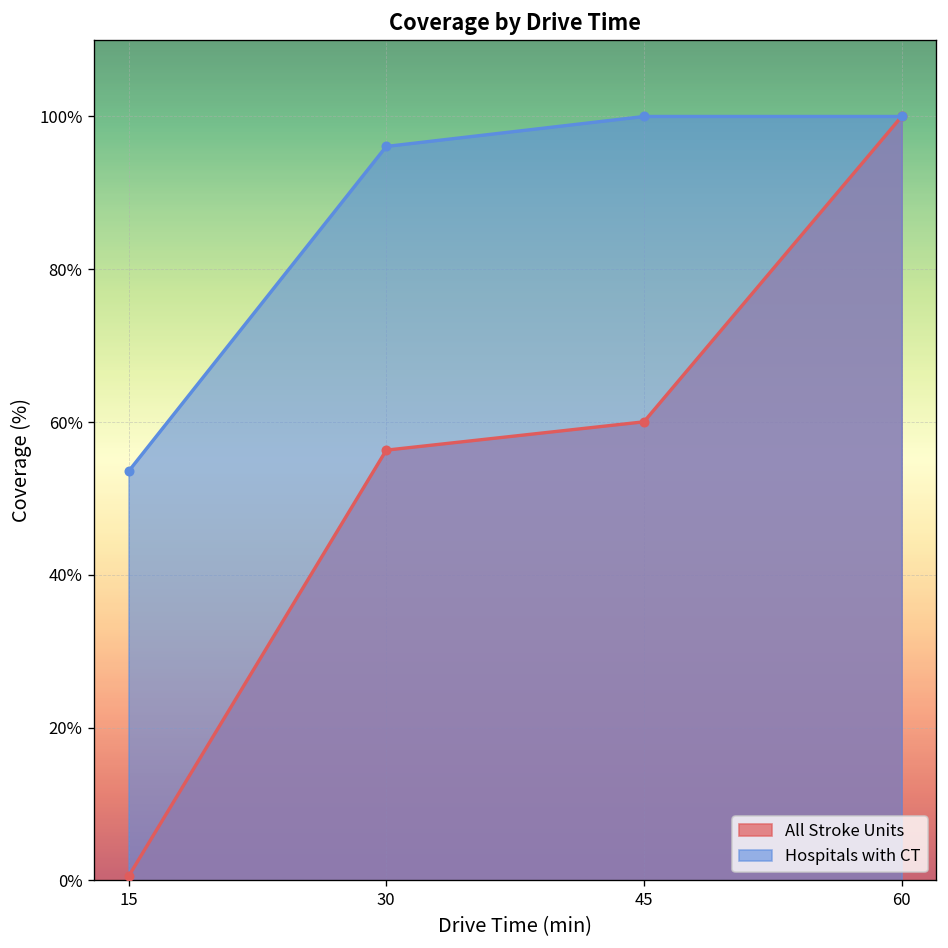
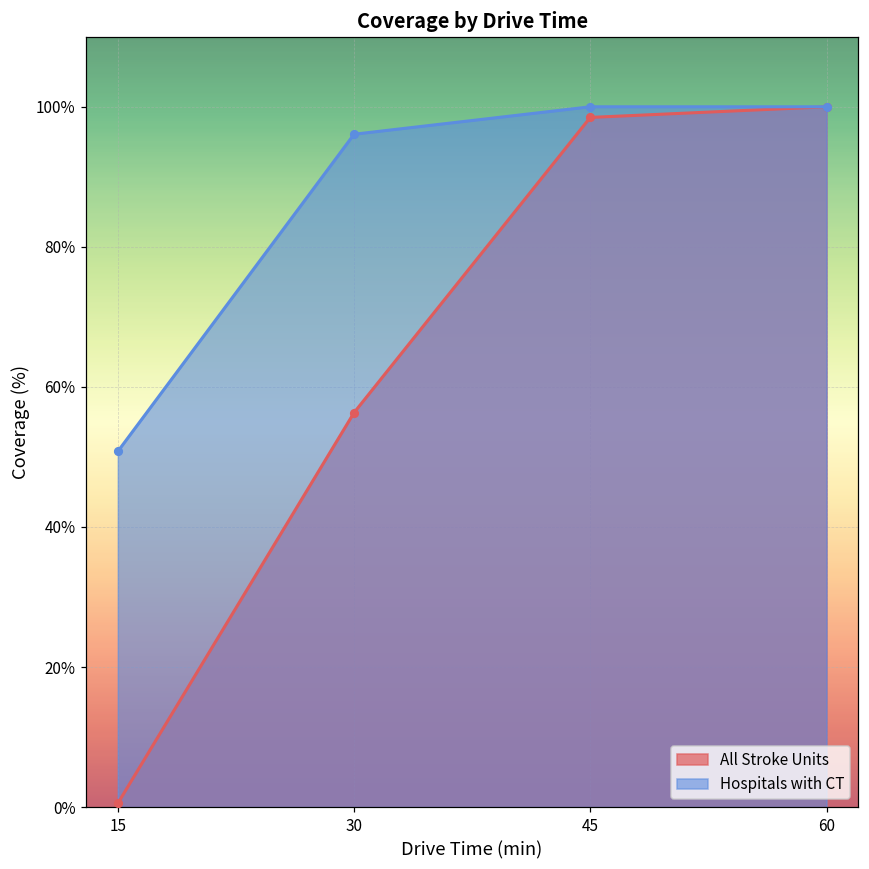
  {
    "All Stroke Units": {
      "15": "1%",
      "30": "56%",
-     "45": "60%"
+     "45": "98%"
    },
    "Hospitals with CT": {
-     "15": "54%",
+     "15": "51%",
      "30": "96%",
      "45": "100%"
    }
  }
